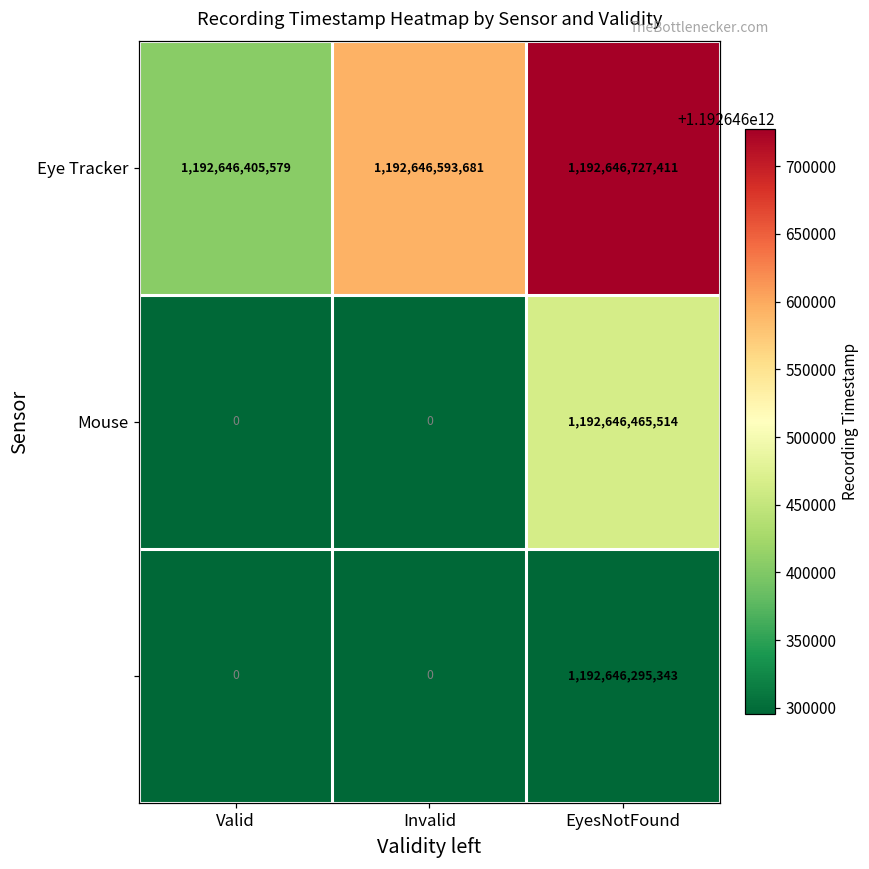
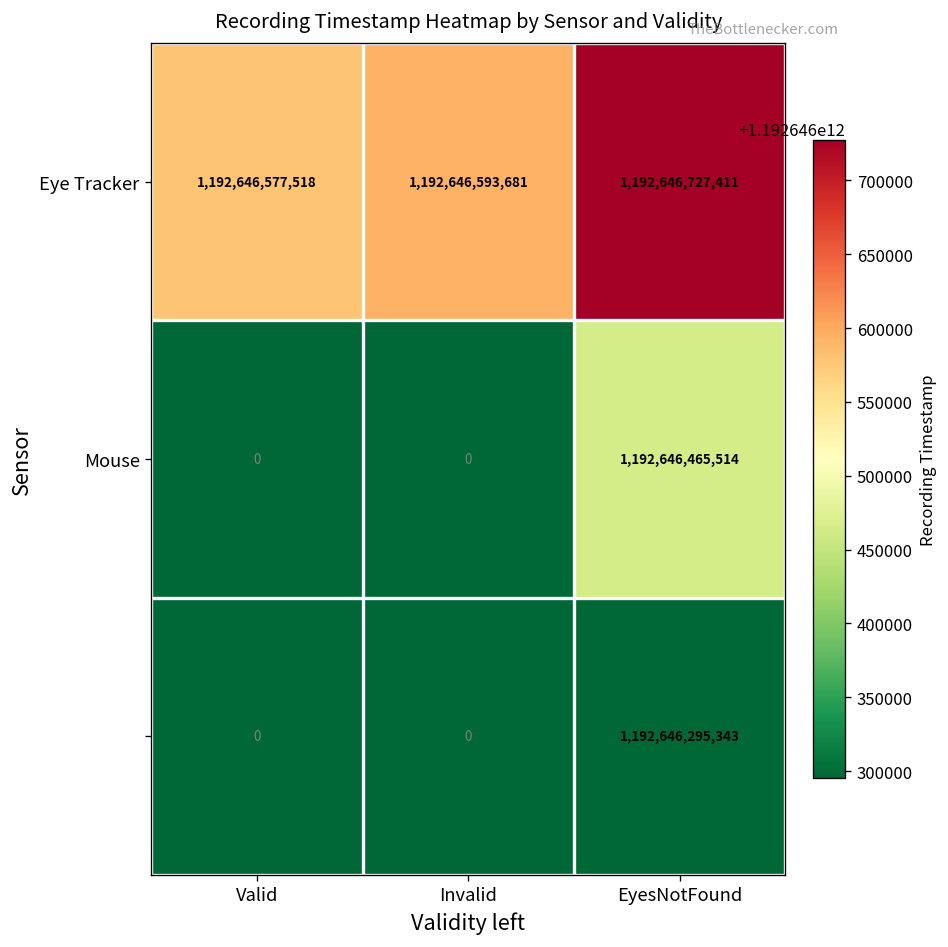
  {
    "Eye Tracker": {
-     "Valid": "1,192,646,405,579",
+     "Valid": "1,192,646,577,518",
      "Invalid": "1,192,646,593,681",
      "EyesNotFound": "1,192,646,727,411"
    },
    "Mouse": {
      "Valid": "0",
      "Invalid": "0",
      "EyesNotFound": "1,192,646,465,514"
    }
  }
